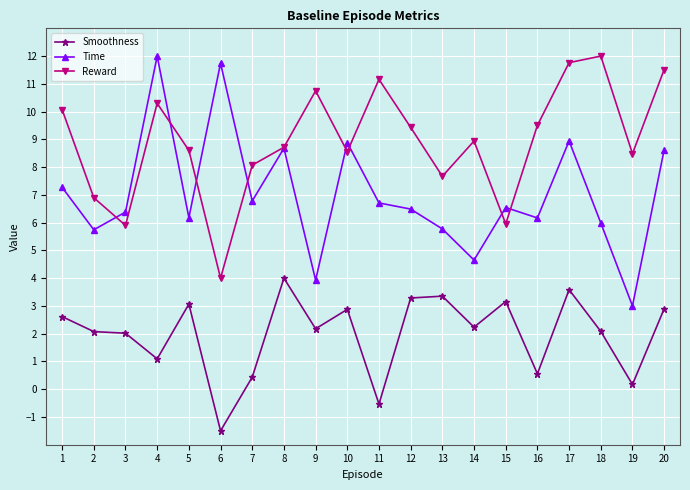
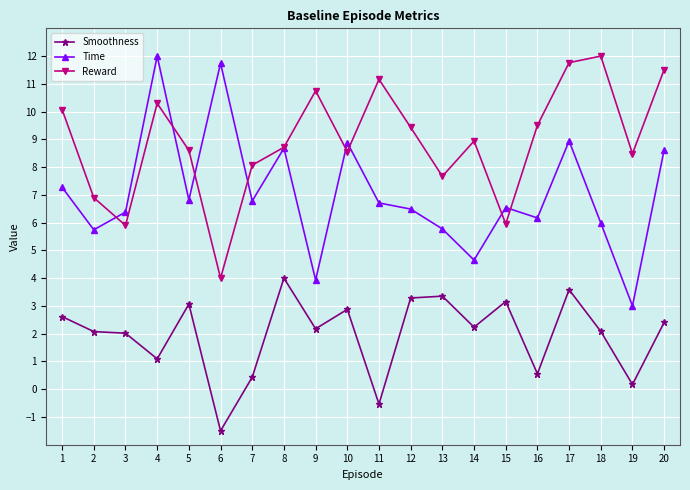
  {
    "Smoothness": {
      "1": 2.6,
      "2": 2.1,
      "3": 2.0,
      "4": 1.1,
      "5": 3.1,
      "6": -1.5,
      "7": 0.4,
      "8": 4.0,
      "9": 2.2,
      "10": 2.9,
      "11": -0.5,
      "12": 3.3,
      "13": 3.4,
      "14": 2.2,
      "15": 3.2,
      "16": 0.6,
      "17": 3.6,
      "18": 2.1,
      "19": 0.2,
-     "20": 2.9
+     "20": 2.4
    },
    "Time": {
      "1": 7.3,
      "2": 5.7,
      "3": 6.4,
      "4": 12.0,
-     "5": 6.2,
+     "5": 6.8,
      "6": 11.7,
      "7": 6.8,
      "9": 3.9,
      "10": 8.9,
      "11": 6.7,
      "12": 6.5,
      "13": 5.8,
      "14": 4.7,
      "15": 6.5,
      "16": 6.2,
      "17": 8.9,
      "18": 6.0,
      "19": 3.0,
      "20": 8.6
    },
    "Reward": {
      "1": 10.1,
      "2": 6.9,
      "3": 5.9,
      "4": 10.3,
      "5": 8.6,
      "6": 4.0,
      "7": 8.1,
      "9": 10.7,
      "10": 8.6,
      "11": 11.2,
      "12": 9.4,
      "13": 7.7,
      "14": 8.9,
      "15": 6.0,
      "16": 9.5,
      "17": 11.8,
      "18": 12.0,
      "19": 8.5,
      "20": 11.5
    }
  }
